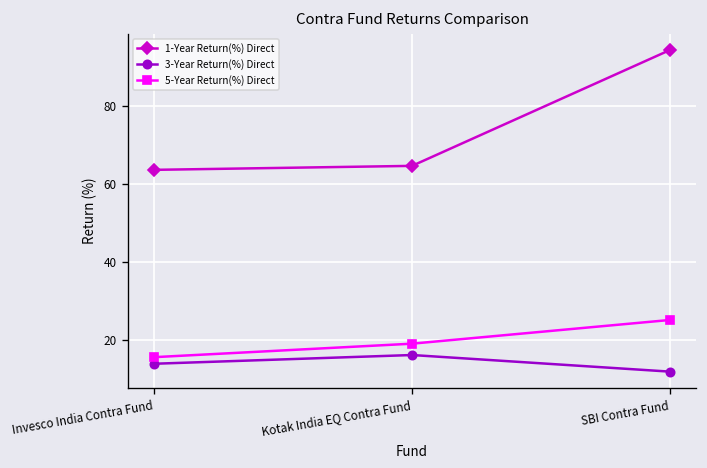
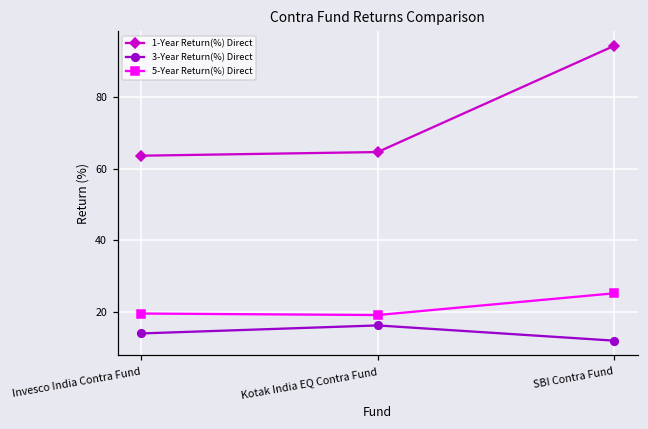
  {
    "5-Year Return(%) Direct": {
-     "Invesco India Contra Fund": 16,
+     "Invesco India Contra Fund": 19,
      "Kotak India EQ Contra Fund": 19,
      "SBI Contra Fund": 25
    }
  }
